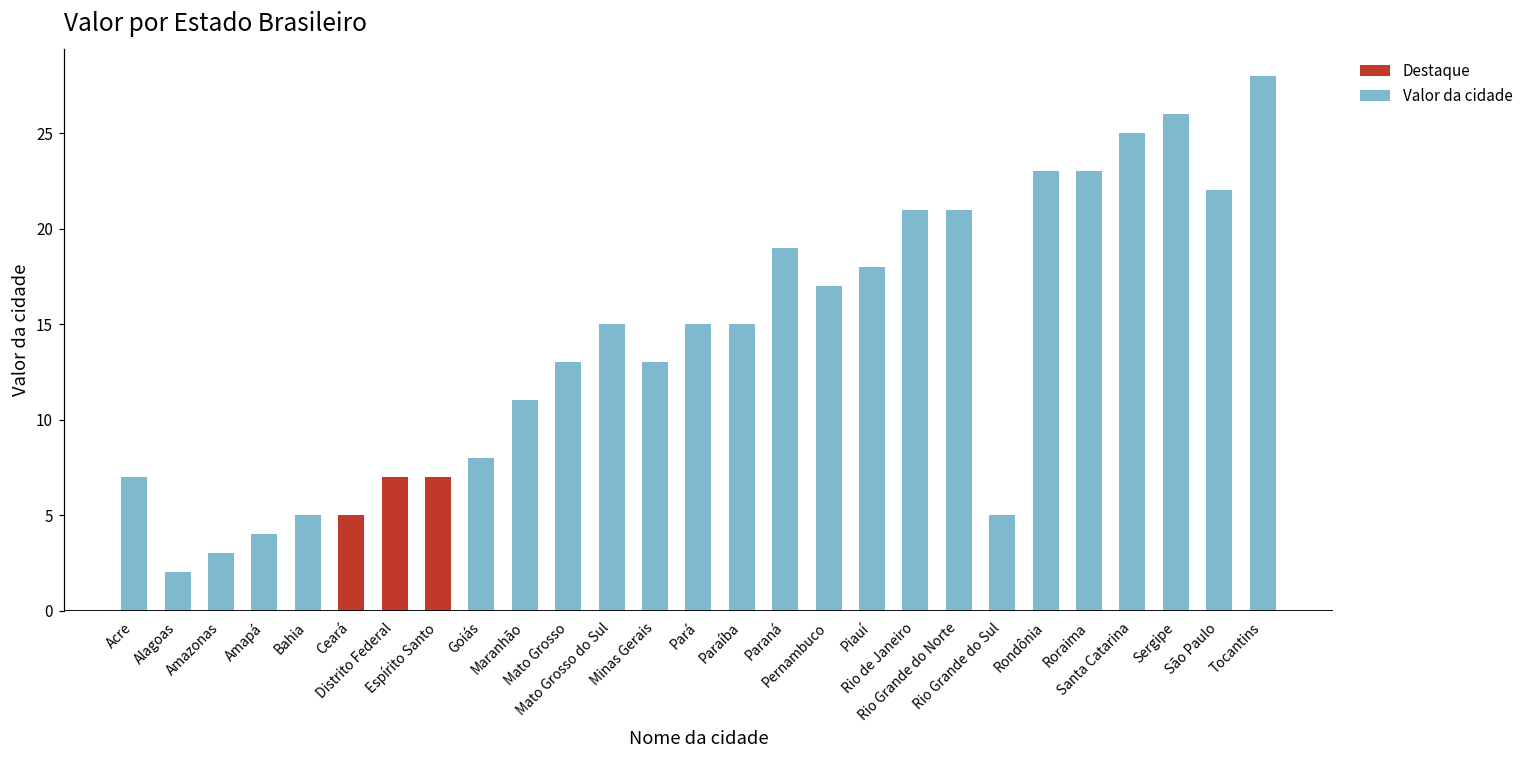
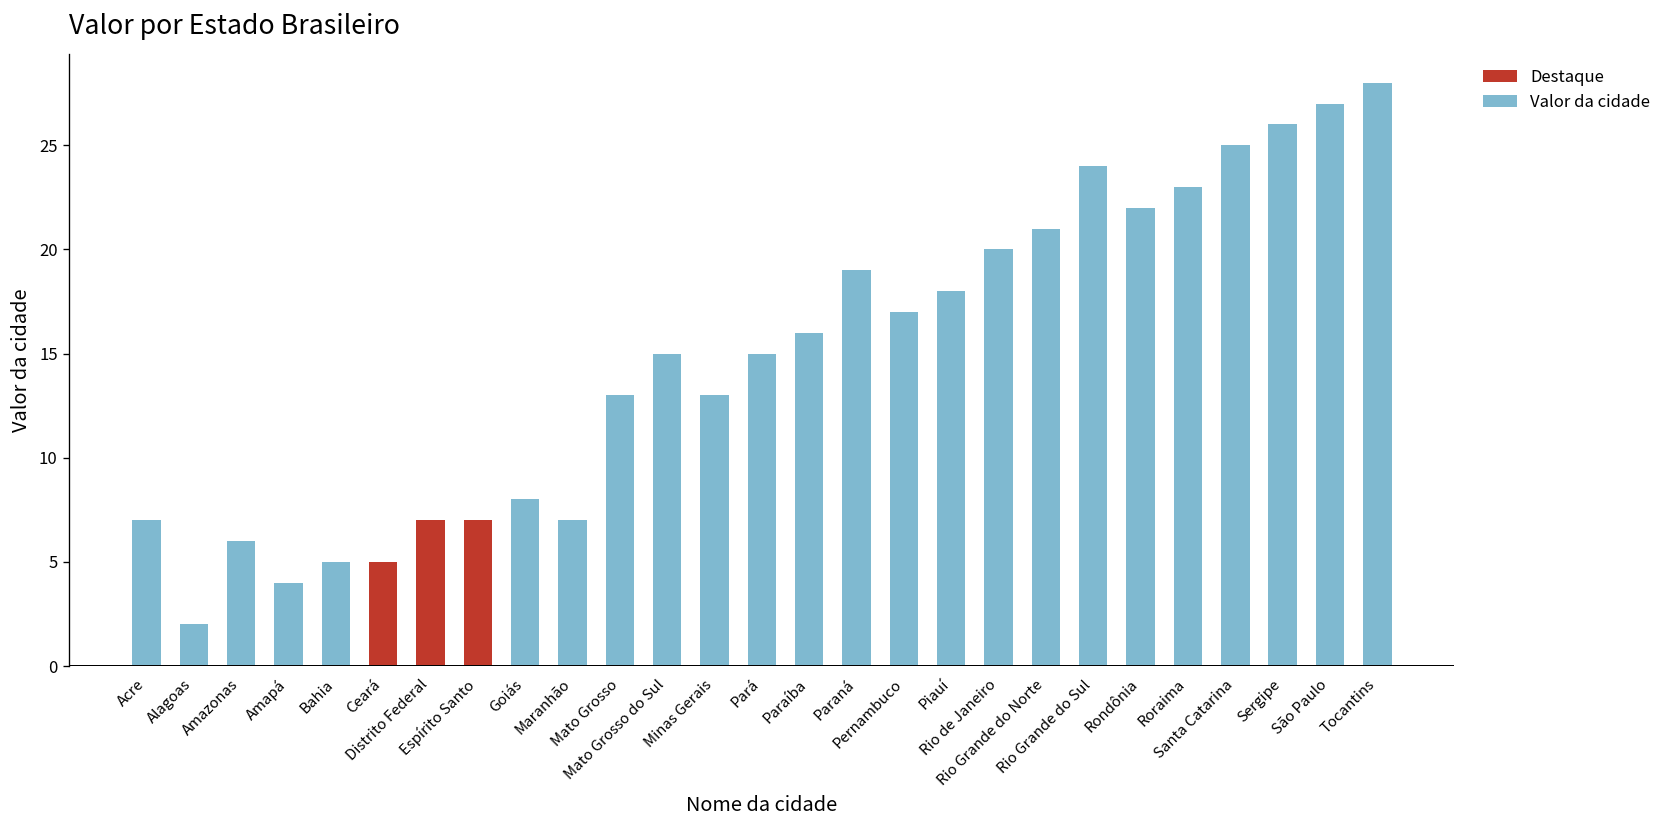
  {
    "Acre": 7,
    "Alagoas": 2,
-   "Amazonas": 3,
+   "Amazonas": 6,
    "Amapá": 4,
    "Bahia": 5,
    "Ceará": 5,
    "Distrito Federal": 7,
    "Espírito Santo": 7,
    "Goiás": 8,
-   "Maranhão": 11,
+   "Maranhão": 7,
    "Mato Grosso": 13,
    "Mato Grosso do Sul": 15,
    "Minas Gerais": 13,
    "Pará": 15,
-   "Paraíba": 15,
+   "Paraíba": 16,
    "Paraná": 19,
    "Pernambuco": 17,
    "Piauí": 18,
-   "Rio de Janeiro": 21,
+   "Rio de Janeiro": 20,
    "Rio Grande do Norte": 21,
-   "Rio Grande do Sul": 5,
-   "Rondônia": 23,
+   "Rio Grande do Sul": 24,
+   "Rondônia": 22,
    "Roraima": 23,
    "Santa Catarina": 25,
    "Sergipe": 26,
-   "São Paulo": 22,
+   "São Paulo": 27,
    "Tocantins": 28
  }
